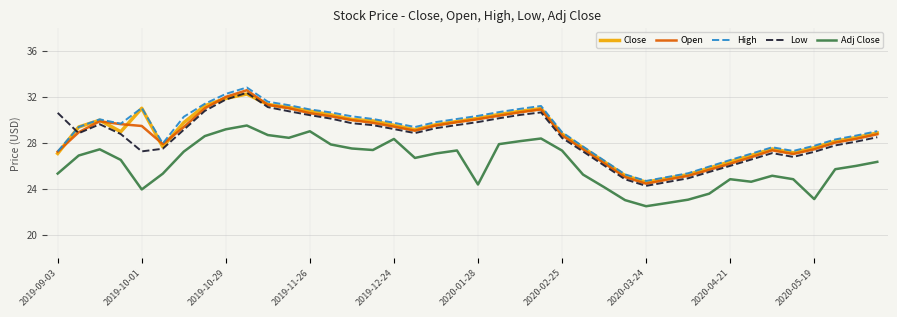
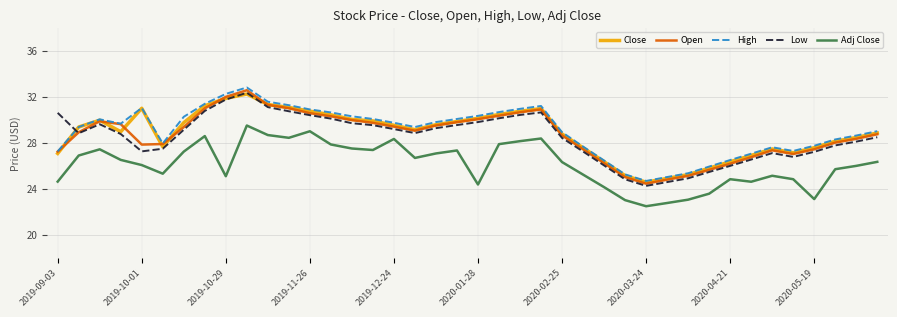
  {
    "Open": {
-     "2019-10-01": 29.4
+     "2019-10-01": 27.8
    },
    "High": {
      "2019-10-29": 32.2,
      "2019-12-24": 29.7
    },
    "Low": {
      "2019-09-03": 30.6,
      "2019-10-01": 27.2,
      "2020-01-28": 29.8
    },
    "Adj Close": {
-     "2019-09-03": 25.3,
-     "2019-10-01": 23.9,
-     "2019-10-29": 29.2,
+     "2019-09-03": 24.6,
+     "2019-10-01": 26.0,
+     "2019-10-29": 25.1,
      "2019-11-26": 29.0,
      "2019-12-24": 28.3,
      "2020-01-28": 24.4,
-     "2020-02-25": 27.3,
+     "2020-02-25": 26.3,
      "2020-03-24": 22.5,
      "2020-04-21": 24.8,
      "2020-05-19": 23.1
    }
  }
